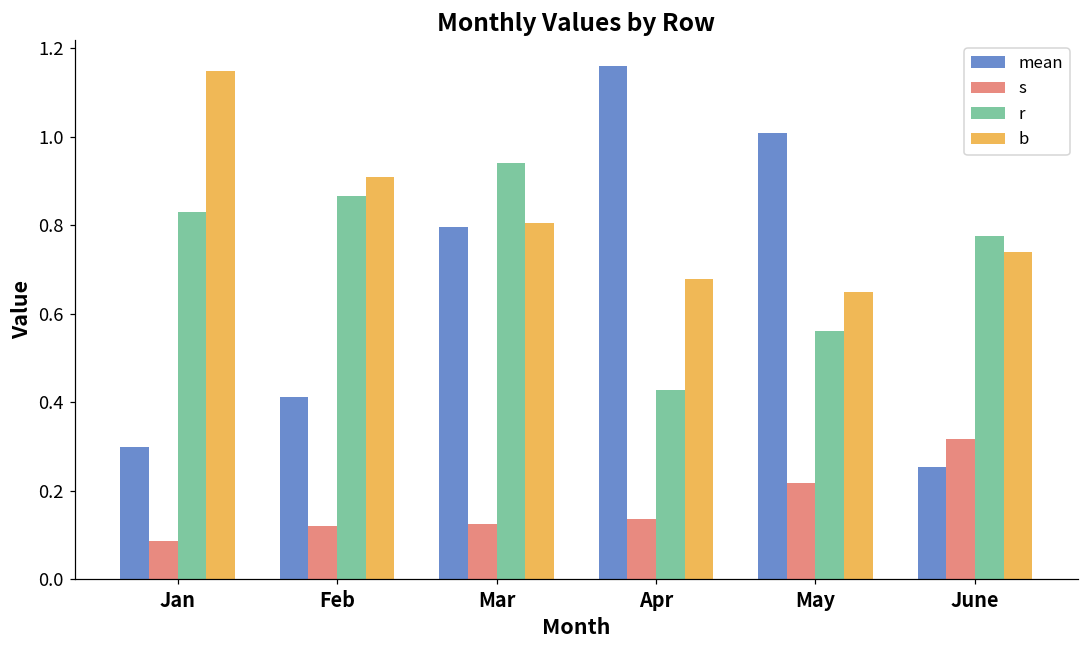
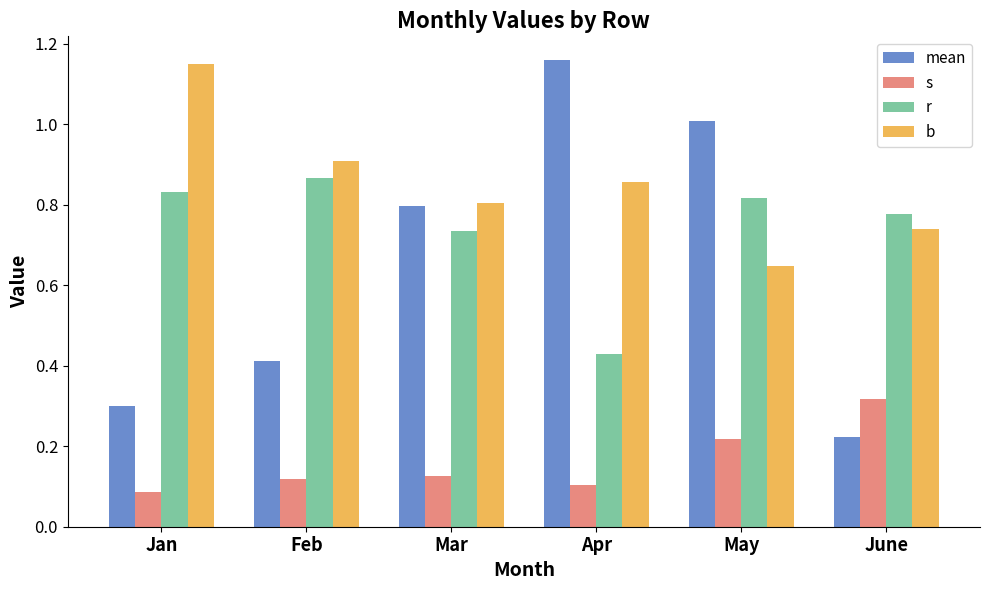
  {
    "mean": {
      "Jan": 0.30,
      "Feb": 0.41,
      "Mar": 0.80,
      "Apr": 1.16,
      "May": 1.01,
-     "June": 0.25
+     "June": 0.22
    },
    "s": {
      "Jan": 0.09,
      "Feb": 0.12,
      "Mar": 0.13,
-     "Apr": 0.14,
+     "Apr": 0.10,
      "May": 0.22,
      "June": 0.32
    },
    "r": {
      "Jan": 0.83,
      "Feb": 0.87,
-     "Mar": 0.94,
+     "Mar": 0.73,
      "Apr": 0.43,
-     "May": 0.56,
+     "May": 0.82,
      "June": 0.78
    },
    "b": {
      "Jan": 1.15,
      "Feb": 0.91,
      "Mar": 0.80,
-     "Apr": 0.68,
+     "Apr": 0.86,
      "May": 0.65,
      "June": 0.74
    }
  }
